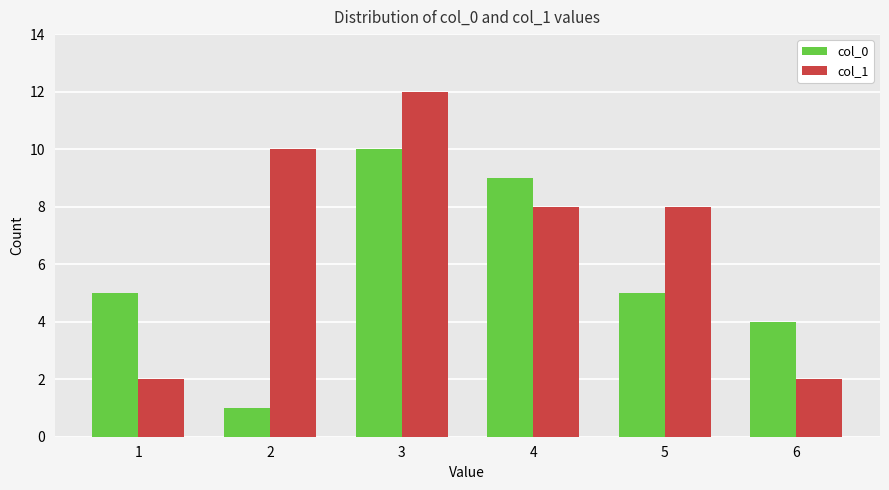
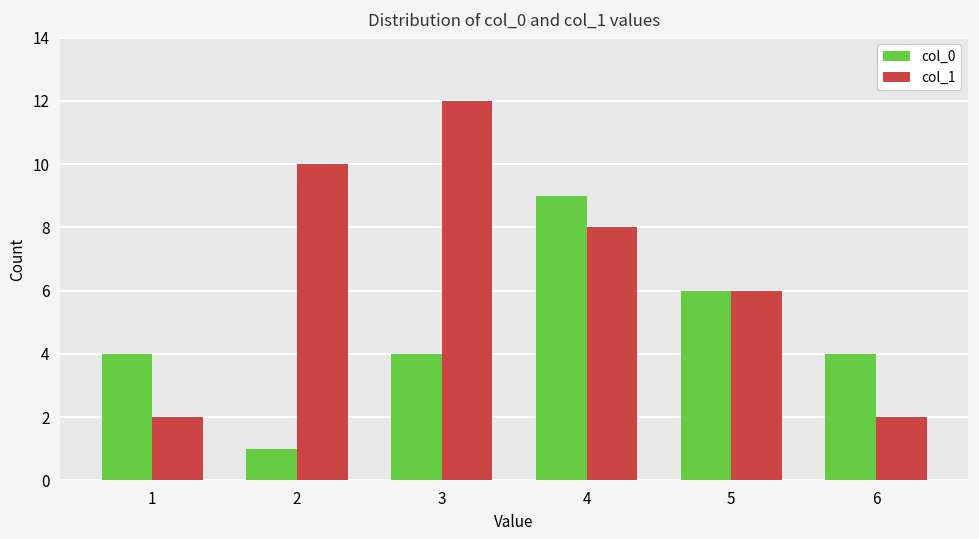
  {
    "col_0": {
-     "1": 5,
+     "1": 4,
      "2": 1,
-     "3": 10,
+     "3": 4,
      "4": 9,
-     "5": 5,
+     "5": 6,
      "6": 4
    },
    "col_1": {
      "1": 2,
      "2": 10,
      "3": 12,
      "4": 8,
-     "5": 8,
+     "5": 6,
      "6": 2
    }
  }
